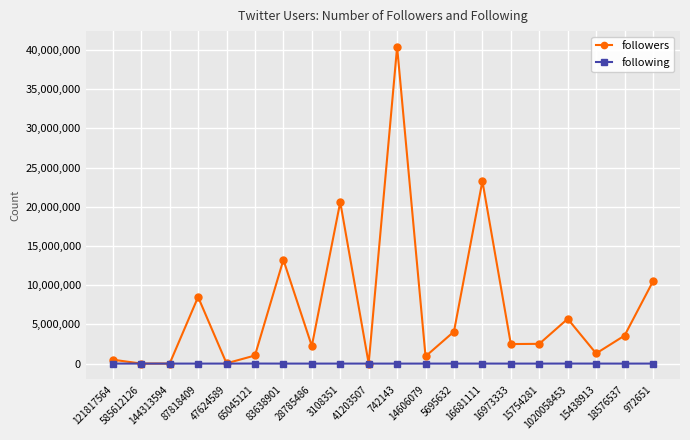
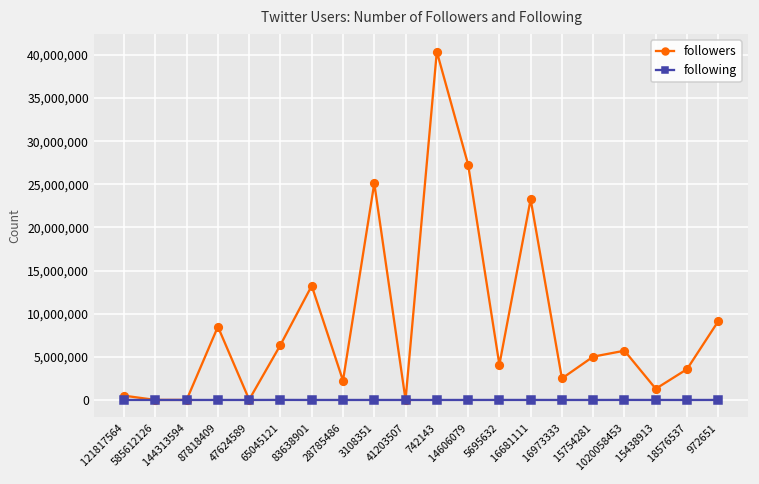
  {
    "followers": {
      "121817564": "0",
      "87818409": "8,000,000",
-     "65045121": "1,000,000",
+     "65045121": "6,000,000",
      "83638901": "13,000,000",
      "28785486": "2,000,000",
-     "3108351": "21,000,000",
+     "3108351": "25,000,000",
      "742143": "40,000,000",
-     "14606079": "1,000,000",
+     "14606079": "27,000,000",
      "5695632": "4,000,000",
      "16681111": "23,000,000",
      "16973333": "2,000,000",
-     "15754281": "3,000,000",
+     "15754281": "5,000,000",
      "1020058453": "6,000,000",
      "15438913": "1,000,000",
      "18576537": "4,000,000",
-     "972651": "10,000,000"
+     "972651": "9,000,000"
    },
    "following": {
      "121817564": "0",
      "87818409": "0",
      "65045121": "0",
      "83638901": "0",
      "28785486": "0",
      "3108351": "0",
      "742143": "0",
      "14606079": "0",
      "5695632": "0",
      "16681111": "0",
      "16973333": "0",
      "15754281": "0",
      "1020058453": "0",
      "15438913": "0",
      "18576537": "0",
      "972651": "0"
    }
  }
